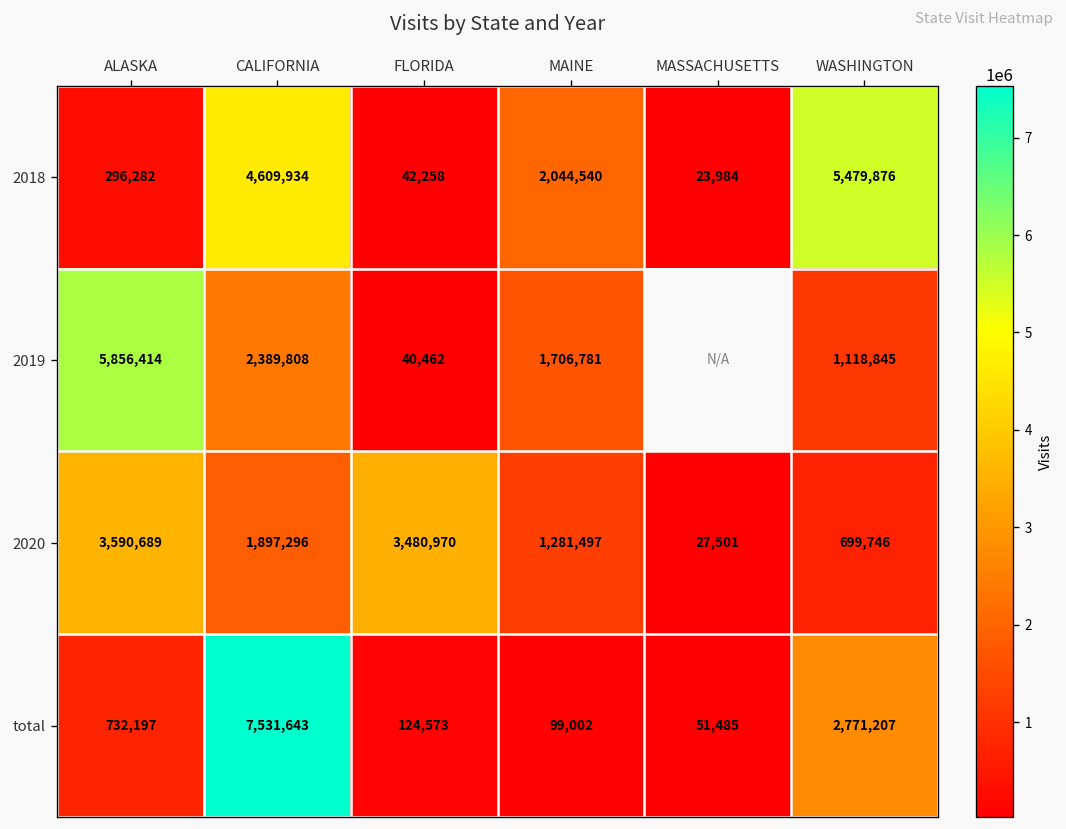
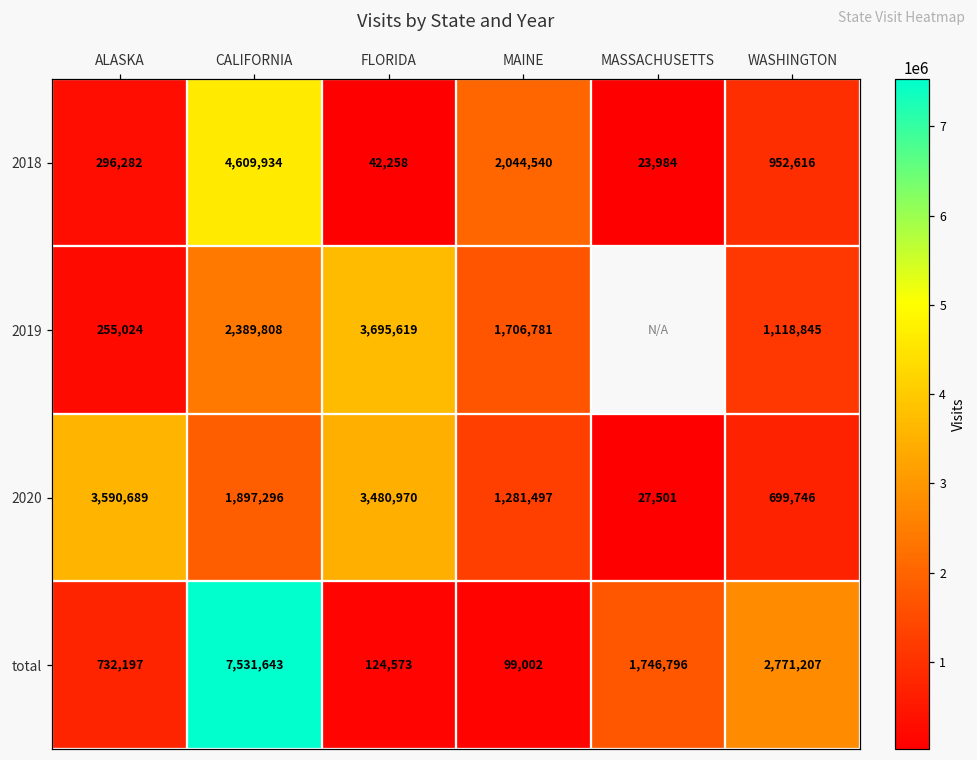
  {
    "2018": {
      "ALASKA": "296,282",
      "CALIFORNIA": "4,609,934",
      "FLORIDA": "42,258",
      "MAINE": "2,044,540",
      "MASSACHUSETTS": "23,984",
-     "WASHINGTON": "5,479,876"
+     "WASHINGTON": "952,616"
    },
    "2019": {
-     "ALASKA": "5,856,414",
+     "ALASKA": "255,024",
      "CALIFORNIA": "2,389,808",
-     "FLORIDA": "40,462",
+     "FLORIDA": "3,695,619",
      "MAINE": "1,706,781",
      "WASHINGTON": "1,118,845"
    },
    "2020": {
      "ALASKA": "3,590,689",
      "CALIFORNIA": "1,897,296",
      "FLORIDA": "3,480,970",
      "MAINE": "1,281,497",
      "MASSACHUSETTS": "27,501",
      "WASHINGTON": "699,746"
    },
    "total": {
      "ALASKA": "732,197",
      "CALIFORNIA": "7,531,643",
      "FLORIDA": "124,573",
      "MAINE": "99,002",
-     "MASSACHUSETTS": "51,485",
+     "MASSACHUSETTS": "1,746,796",
      "WASHINGTON": "2,771,207"
    }
  }
